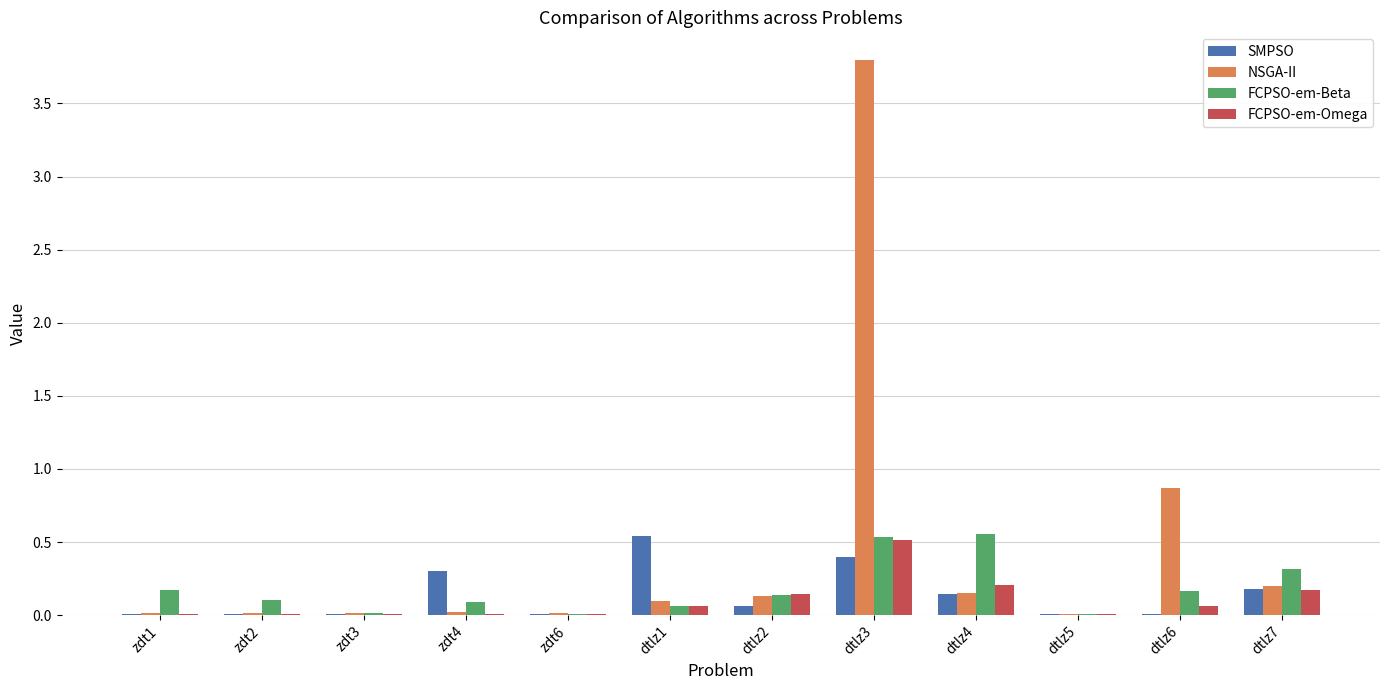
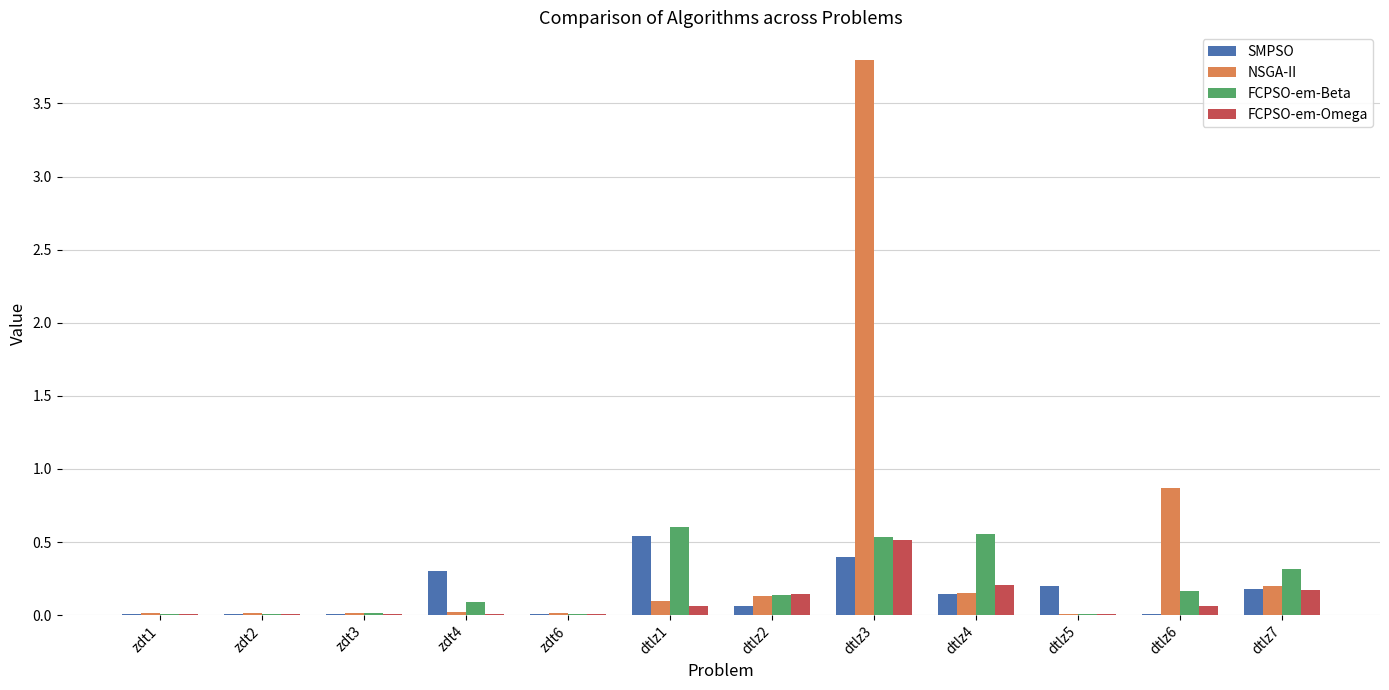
  {
    "SMPSO": {
      "zdt4": 0.30,
      "dtlz1": 0.54,
      "dtlz2": 0.06,
      "dtlz3": 0.40,
      "dtlz4": 0.15,
-     "dtlz5": 0.00,
+     "dtlz5": 0.20,
      "dtlz7": 0.18
    },
    "FCPSO-em-Beta": {
-     "zdt1": 0.17,
-     "zdt2": 0.10,
+     "zdt1": 0.01,
+     "zdt2": 0.01,
      "zdt4": 0.09,
-     "dtlz1": 0.06,
+     "dtlz1": 0.61,
      "dtlz2": 0.14,
      "dtlz3": 0.53,
      "dtlz4": 0.55,
      "dtlz6": 0.17,
      "dtlz7": 0.31
    }
  }
